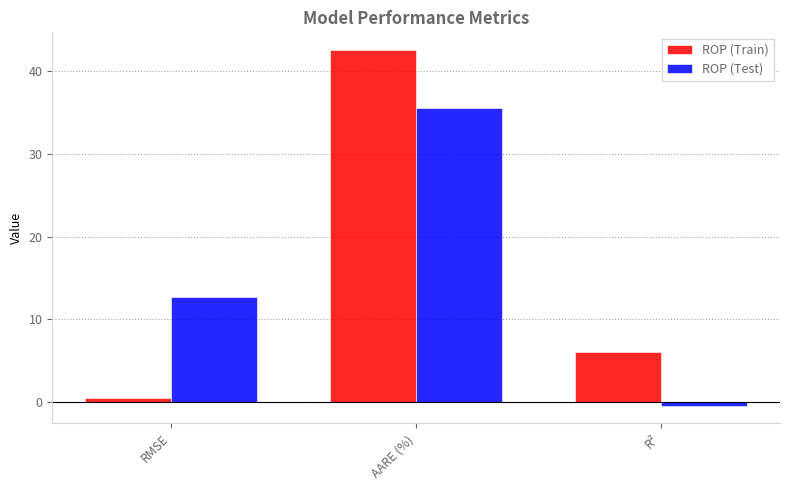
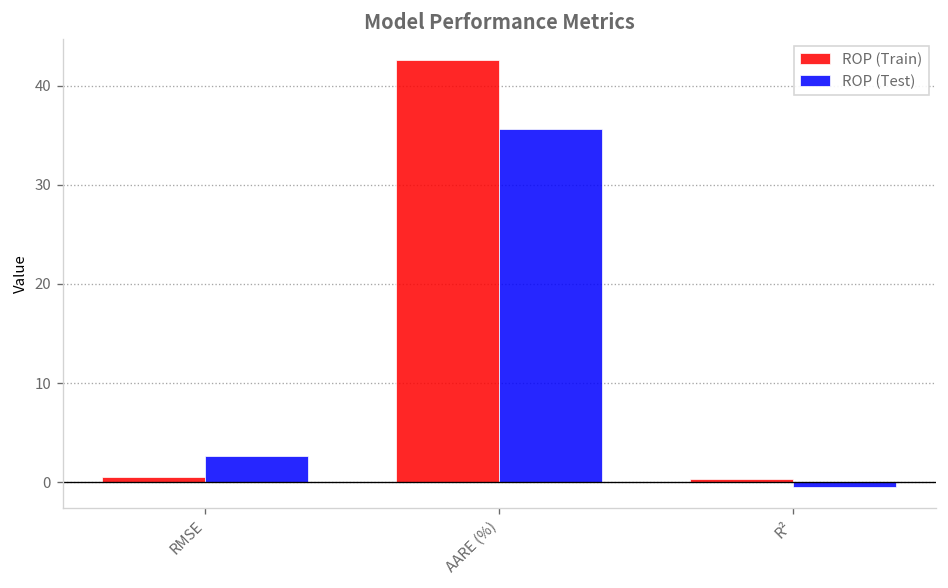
  {
    "ROP (Train)": {
      "RMSE": 0,
      "AARE (%)": 43,
-     "R²": 6
+     "R²": 0
    },
    "ROP (Test)": {
-     "RMSE": 13,
+     "RMSE": 3,
      "AARE (%)": 36,
      "R²": 0
    }
  }
